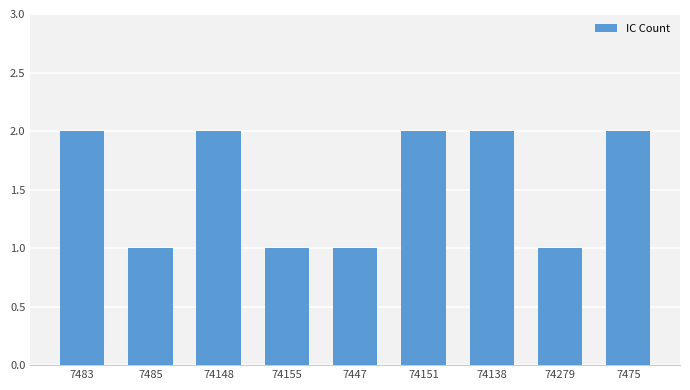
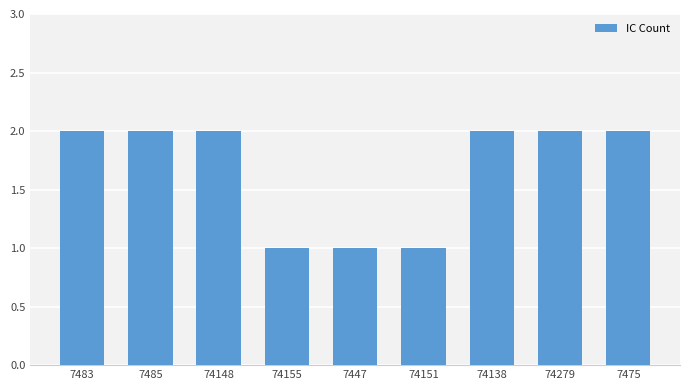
  {
    "7483": 2,
-   "7485": 1,
+   "7485": 2,
    "74148": 2,
    "74155": 1,
    "7447": 1,
-   "74151": 2,
+   "74151": 1,
    "74138": 2,
-   "74279": 1,
+   "74279": 2,
    "7475": 2
  }
